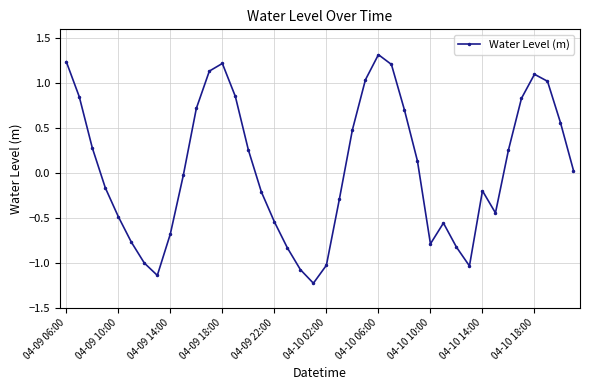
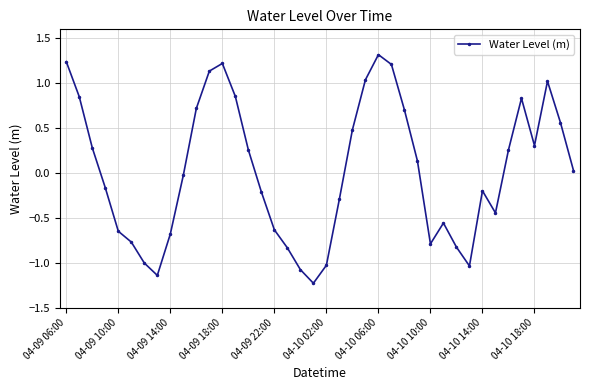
  {
    "04-09 06:00": 1.2,
-   "04-09 10:00": -0.5,
+   "04-09 10:00": -0.6,
    "04-09 14:00": -0.7,
    "04-09 18:00": 1.2,
-   "04-09 22:00": -0.5,
+   "04-09 22:00": -0.6,
    "04-10 02:00": -1.0,
    "04-10 06:00": 1.3,
    "04-10 10:00": -0.8,
    "04-10 14:00": -0.2,
-   "04-10 18:00": 1.1
+   "04-10 18:00": 0.3
  }
